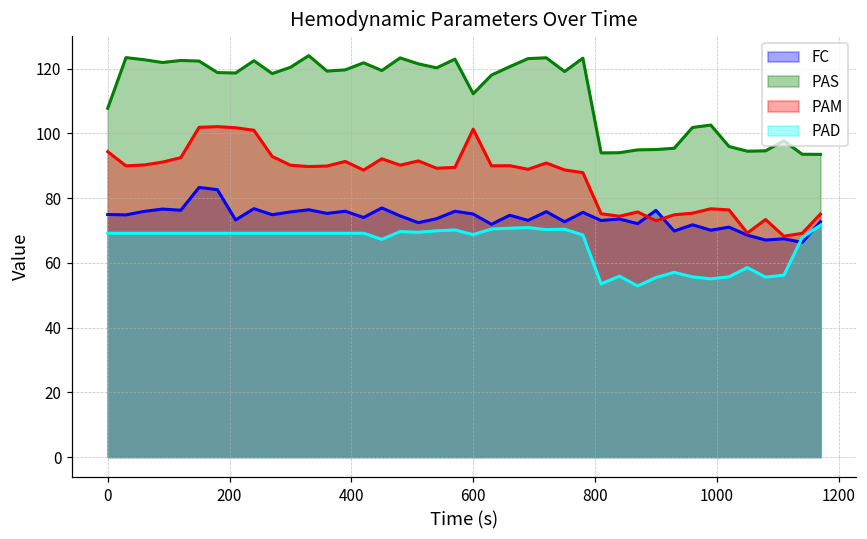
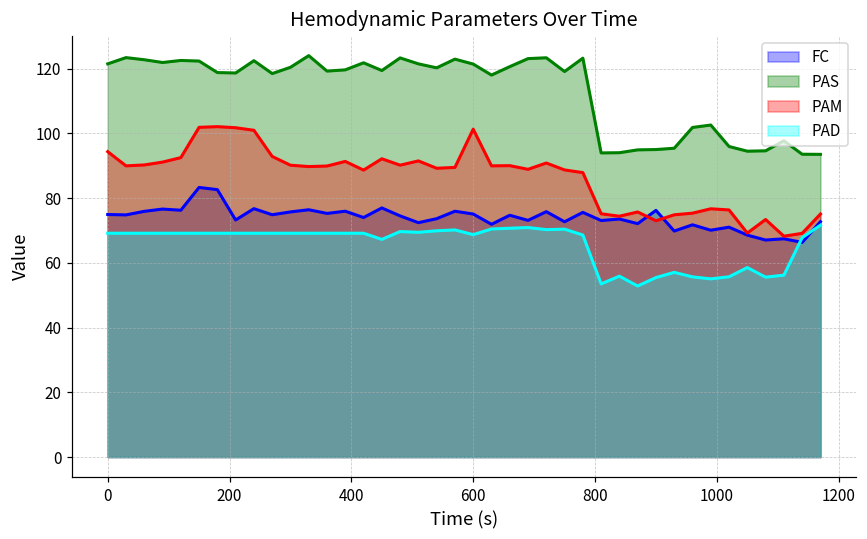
  {
    "FC": {
      "0": 75,
      "600": 75
    },
    "PAS": {
-     "0": 108,
-     "600": 112
+     "0": 121,
+     "600": 121
    },
    "PAM": {
      "0": 94,
      "600": 101
    },
    "PAD": {
      "0": 69,
      "600": 69
    }
  }
